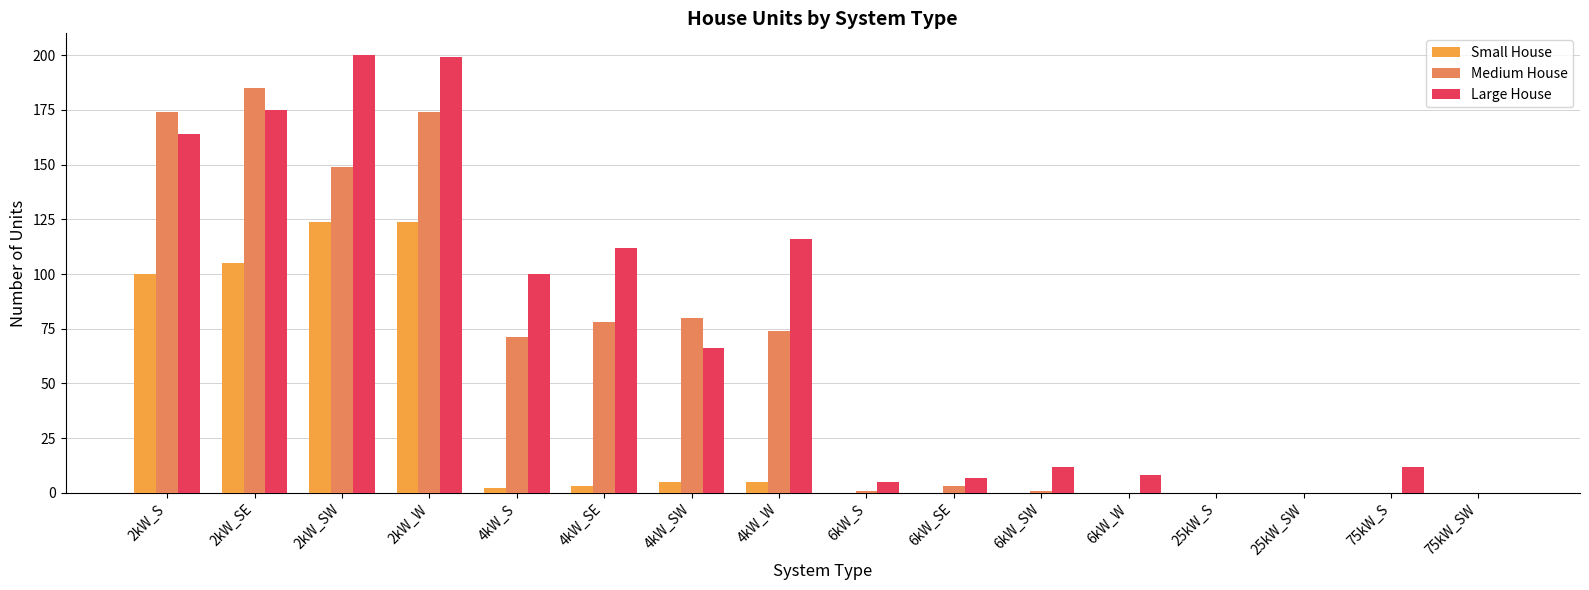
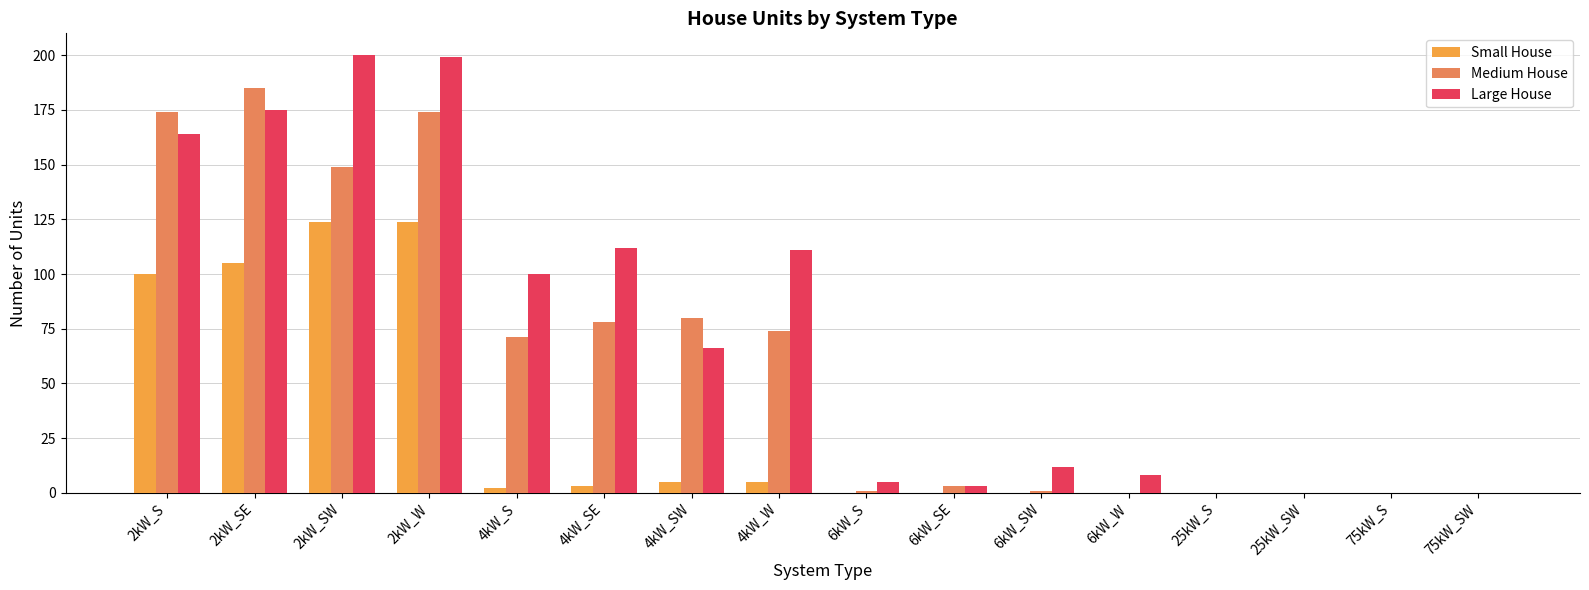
  {
    "Large House": {
      "2kW_S": 164,
      "2kW_SE": 175,
      "2kW_SW": 200,
      "2kW_W": 199,
      "4kW_S": 100,
      "4kW_SE": 112,
      "4kW_SW": 66,
-     "4kW_W": 116,
+     "4kW_W": 111,
      "6kW_S": 5,
-     "6kW_SE": 7,
+     "6kW_SE": 3,
      "6kW_SW": 12,
      "6kW_W": 8,
      "25kW_S": 0,
      "25kW_SW": 0,
-     "75kW_S": 12,
+     "75kW_S": 0,
      "75kW_SW": 0
    }
  }
